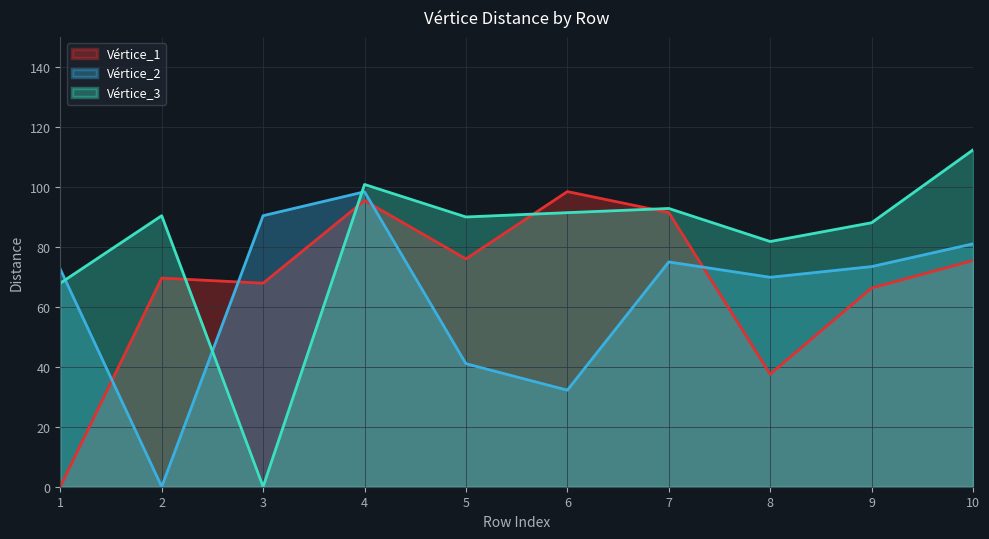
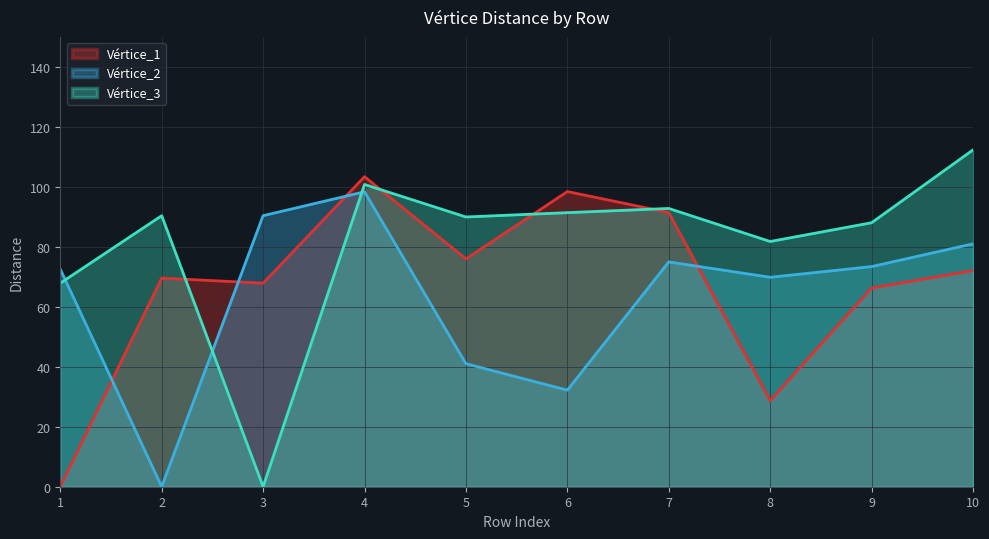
  {
    "Vértice_1": {
      "1": 0,
      "2": 70,
      "3": 68,
-     "4": 95,
+     "4": 103,
      "5": 76,
      "6": 98,
      "7": 91,
-     "8": 38,
+     "8": 29,
      "9": 66,
-     "10": 75
+     "10": 72
    }
  }
